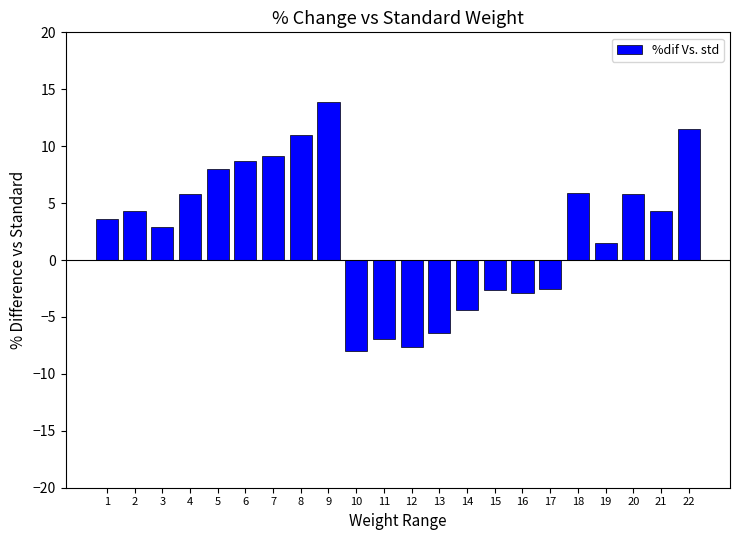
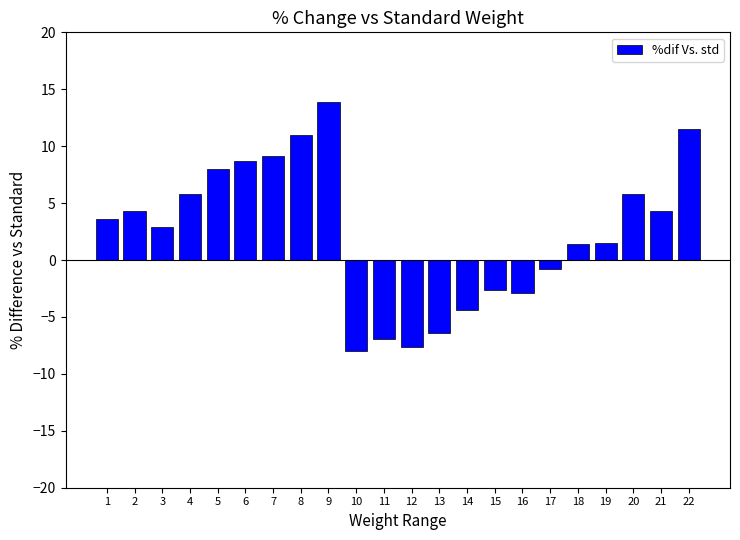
  {
    "1": 3.6,
    "2": 4.3,
    "3": 2.9,
    "4": 5.8,
    "5": 8.0,
    "6": 8.7,
    "7": 9.2,
    "8": 11.0,
    "9": 13.9,
    "10": -8.0,
    "11": -6.9,
    "12": -7.6,
    "13": -6.4,
    "14": -4.4,
    "15": -2.7,
    "16": -2.9,
-   "17": -2.6,
-   "18": 5.9,
+   "17": -0.8,
+   "18": 1.4,
    "19": 1.5,
    "20": 5.8,
    "21": 4.3,
    "22": 11.5
  }
